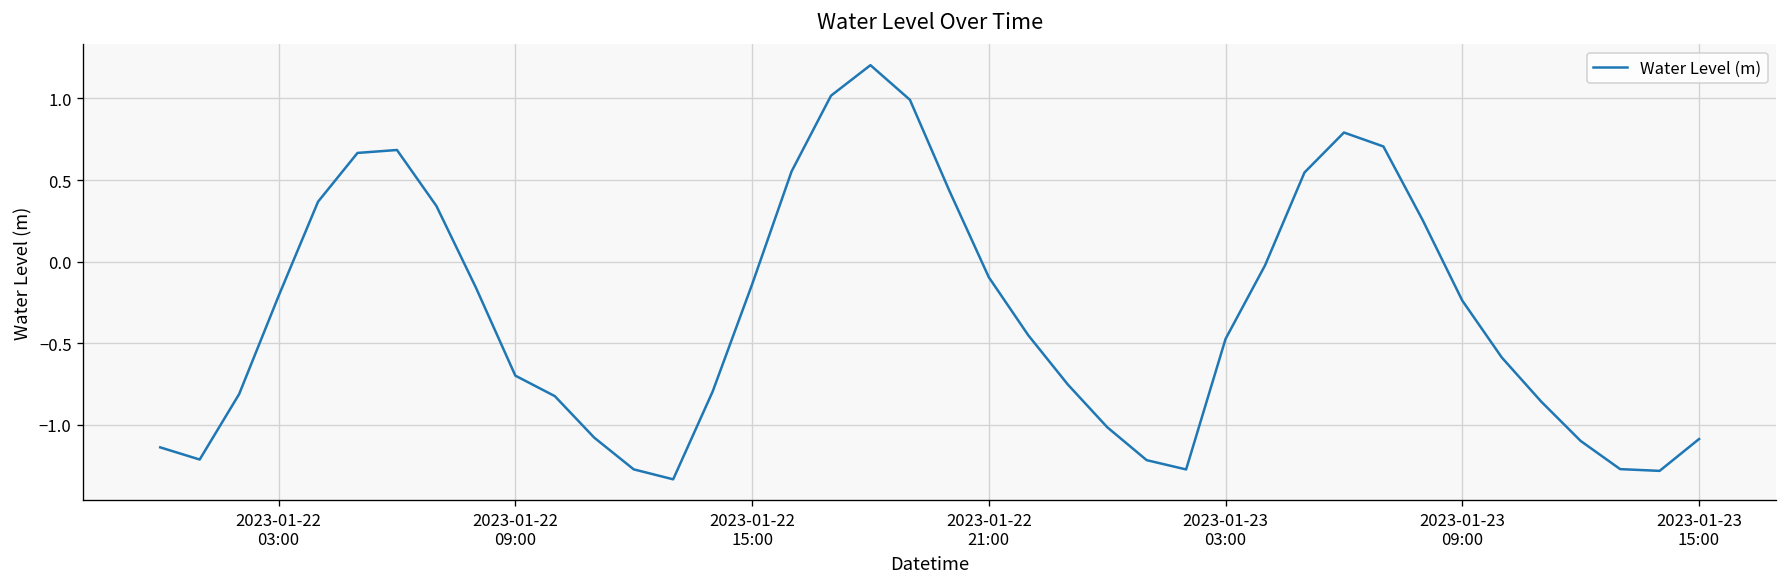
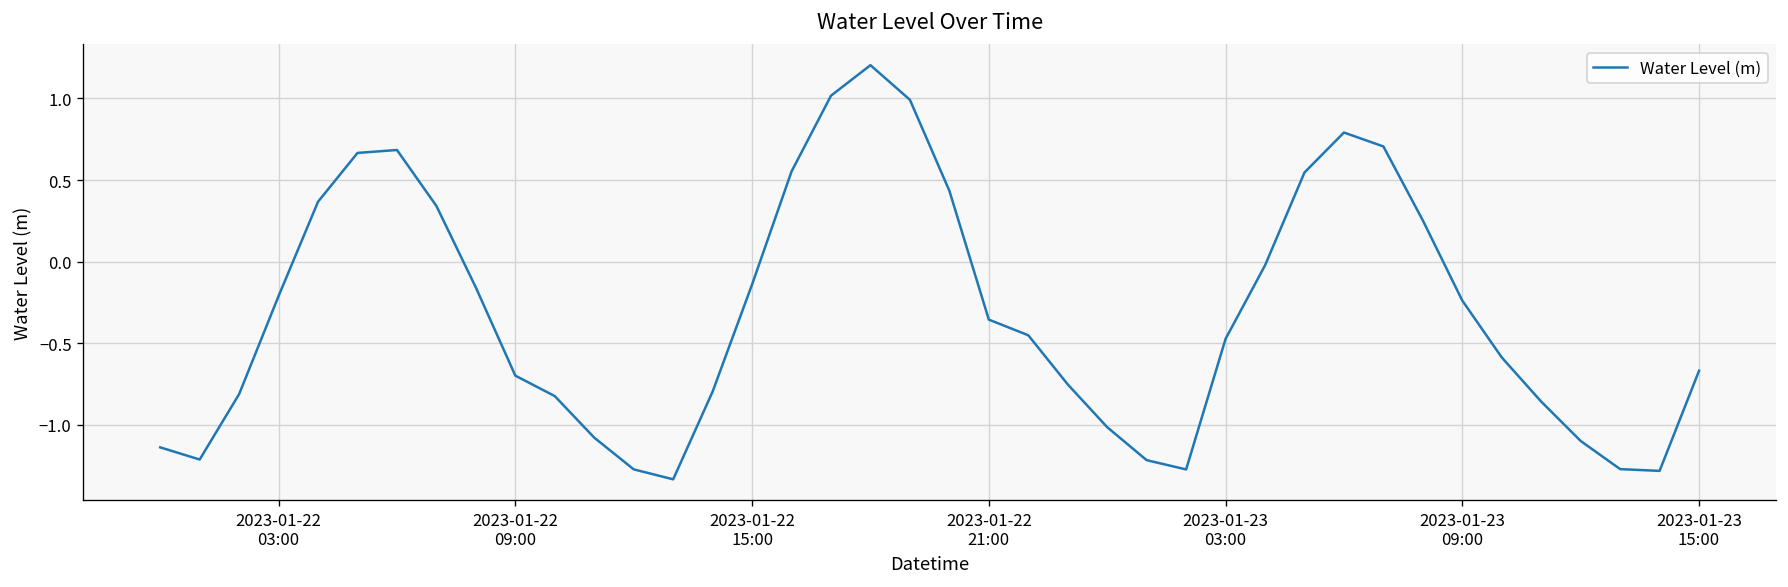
  {
    "2023-01-22 03:00": -0.21,
    "2023-01-22 09:00": -0.70,
    "2023-01-22 15:00": -0.14,
-   "2023-01-22 21:00": -0.10,
+   "2023-01-22 21:00": -0.36,
    "2023-01-23 03:00": -0.47,
    "2023-01-23 09:00": -0.24,
-   "2023-01-23 15:00": -1.09
+   "2023-01-23 15:00": -0.67
  }
